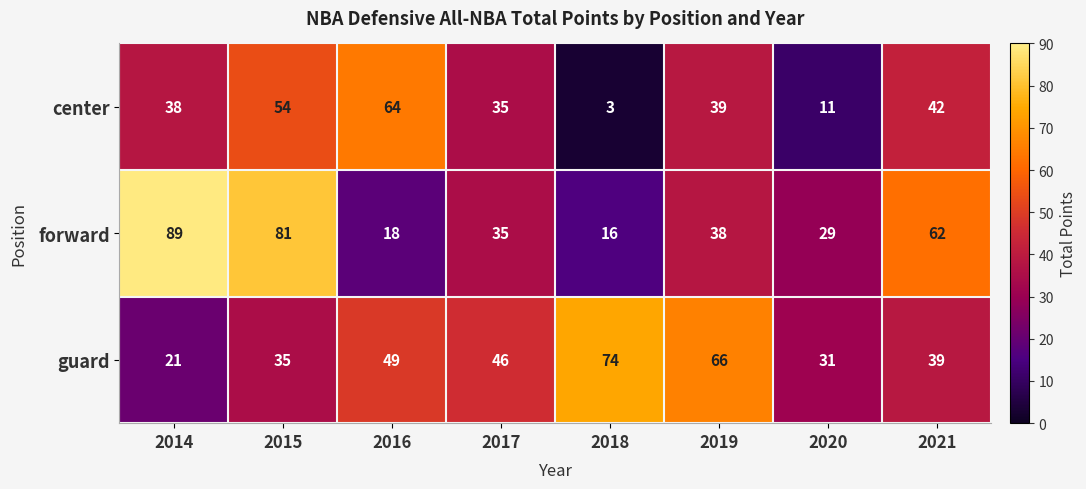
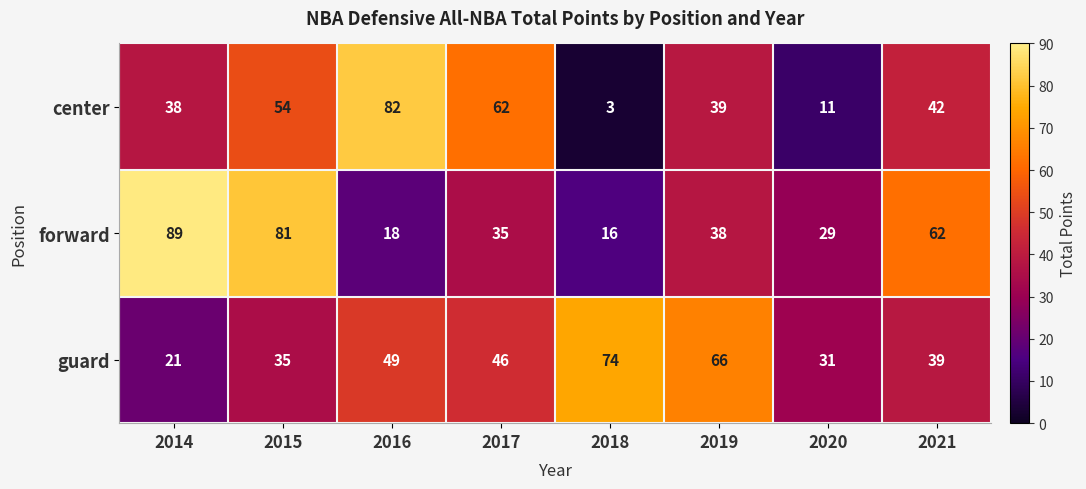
  {
    "center": {
      "2014": 38,
      "2015": 54,
-     "2016": 64,
-     "2017": 35,
+     "2016": 82,
+     "2017": 62,
      "2018": 3,
      "2019": 39,
      "2020": 11,
      "2021": 42
    },
    "forward": {
      "2014": 89,
      "2015": 81,
      "2016": 18,
      "2017": 35,
      "2018": 16,
      "2019": 38,
      "2020": 29,
      "2021": 62
    },
    "guard": {
      "2014": 21,
      "2015": 35,
      "2016": 49,
      "2017": 46,
      "2018": 74,
      "2019": 66,
      "2020": 31,
      "2021": 39
    }
  }
